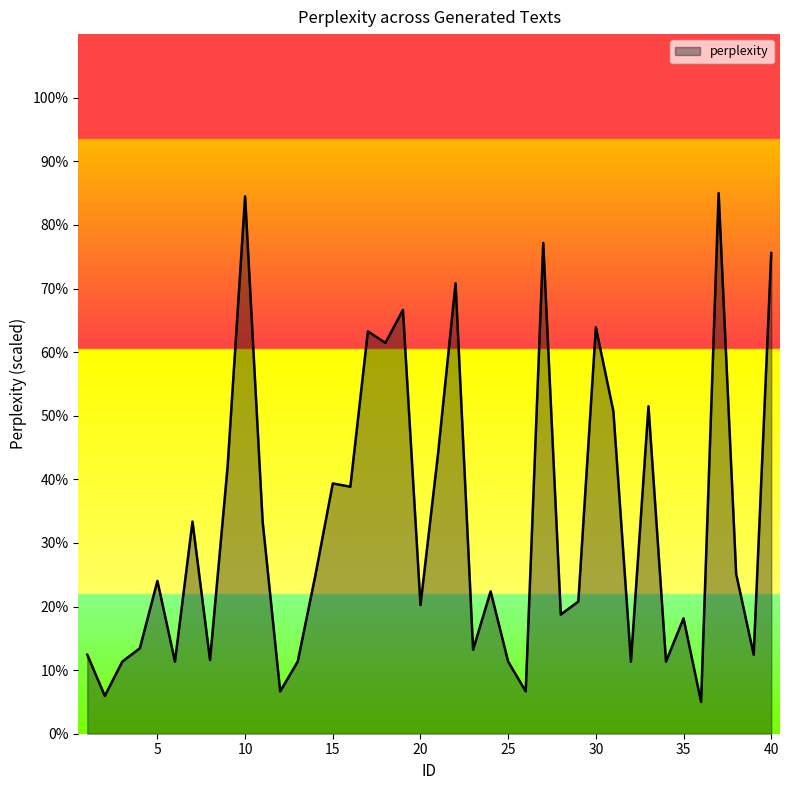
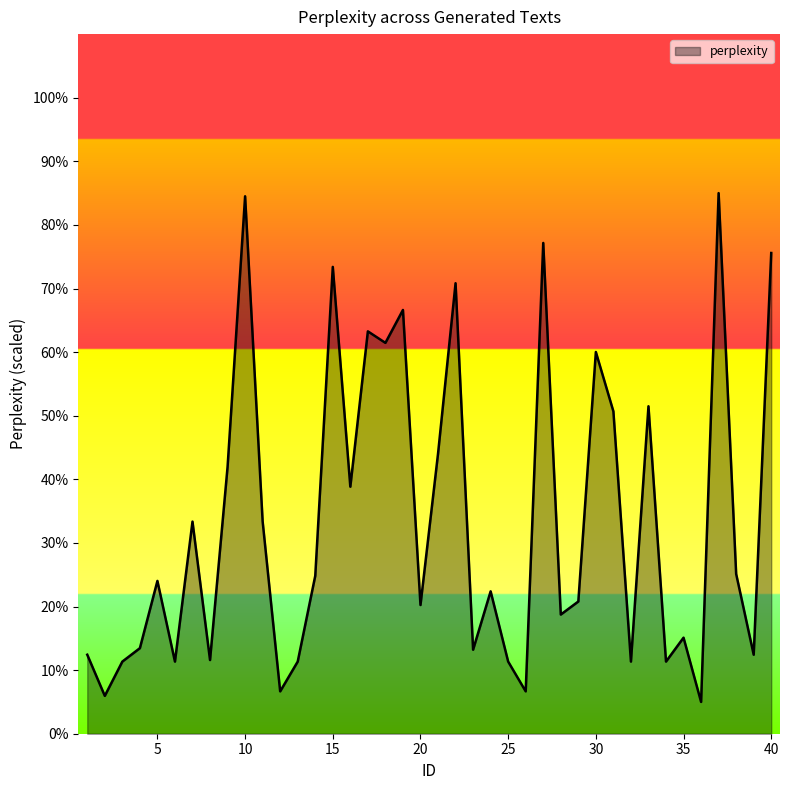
  {
    "5": "24%",
    "10": "85%",
-   "15": "39%",
+   "15": "73%",
    "20": "20%",
    "25": "11%",
-   "30": "64%",
-   "35": "18%",
+   "30": "60%",
+   "35": "15%",
    "40": "76%"
  }
